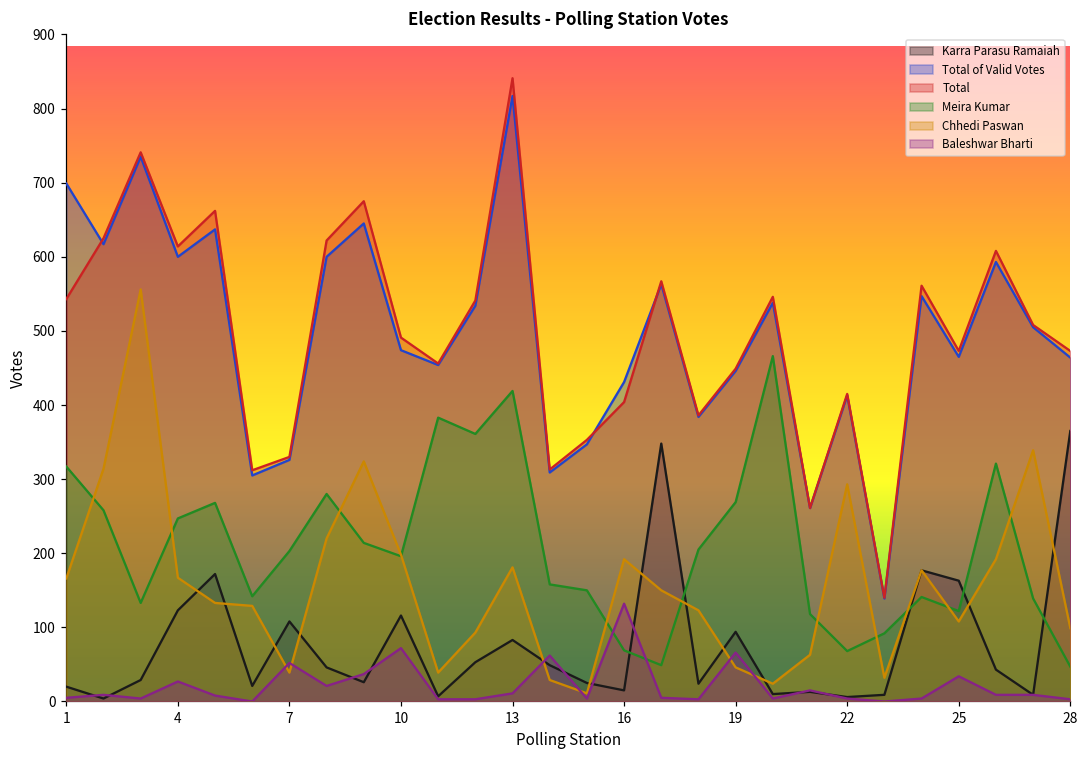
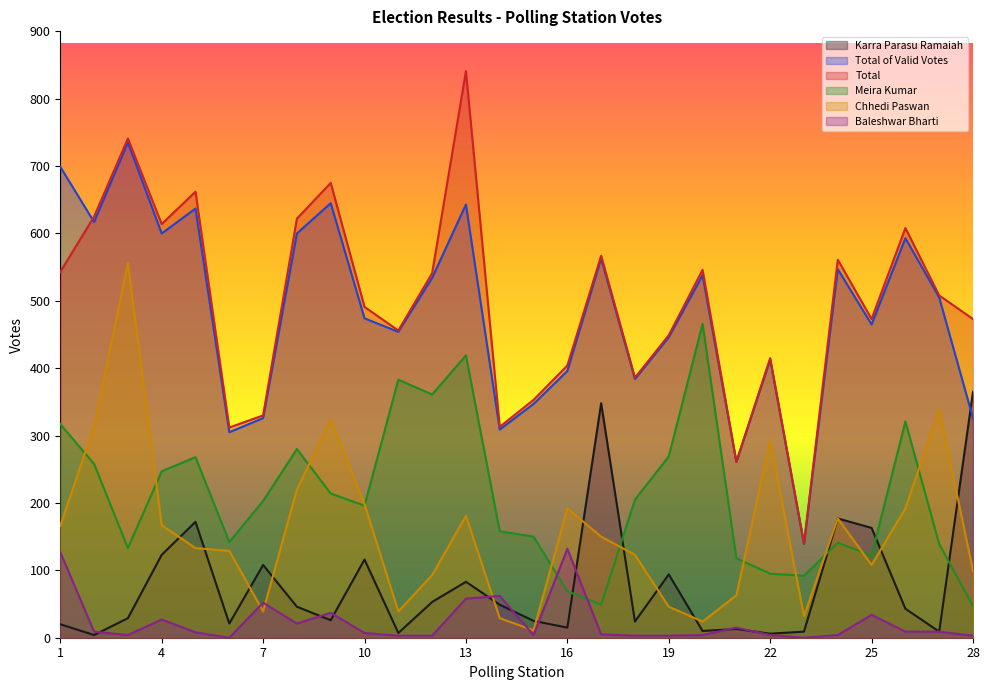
  {
    "Karra Parasu Ramaiah": {
      "1": 20,
      "4": 120,
      "7": 110,
      "10": 120,
      "13": 80,
      "16": 20,
      "19": 90,
      "25": 160,
      "28": 370
    },
    "Total of Valid Votes": {
      "1": 700,
      "4": 600,
      "7": 330,
      "10": 470,
-     "13": 820,
-     "16": 430,
+     "13": 640,
+     "16": 400,
      "25": 470,
-     "28": 460
+     "28": 330
    },
    "Meira Kumar": {
      "1": 320,
      "4": 250,
      "7": 200,
      "13": 420,
      "16": 70,
      "19": 270,
-     "22": 70,
+     "22": 100,
      "25": 120,
      "28": 50
    },
    "Baleshwar Bharti": {
-     "1": 10,
+     "1": 130,
      "4": 30,
      "7": 50,
-     "10": 70,
-     "13": 10,
+     "10": 10,
+     "13": 60,
      "16": 130,
-     "19": 70,
+     "19": 0,
      "25": 30,
      "28": 0
    }
  }
